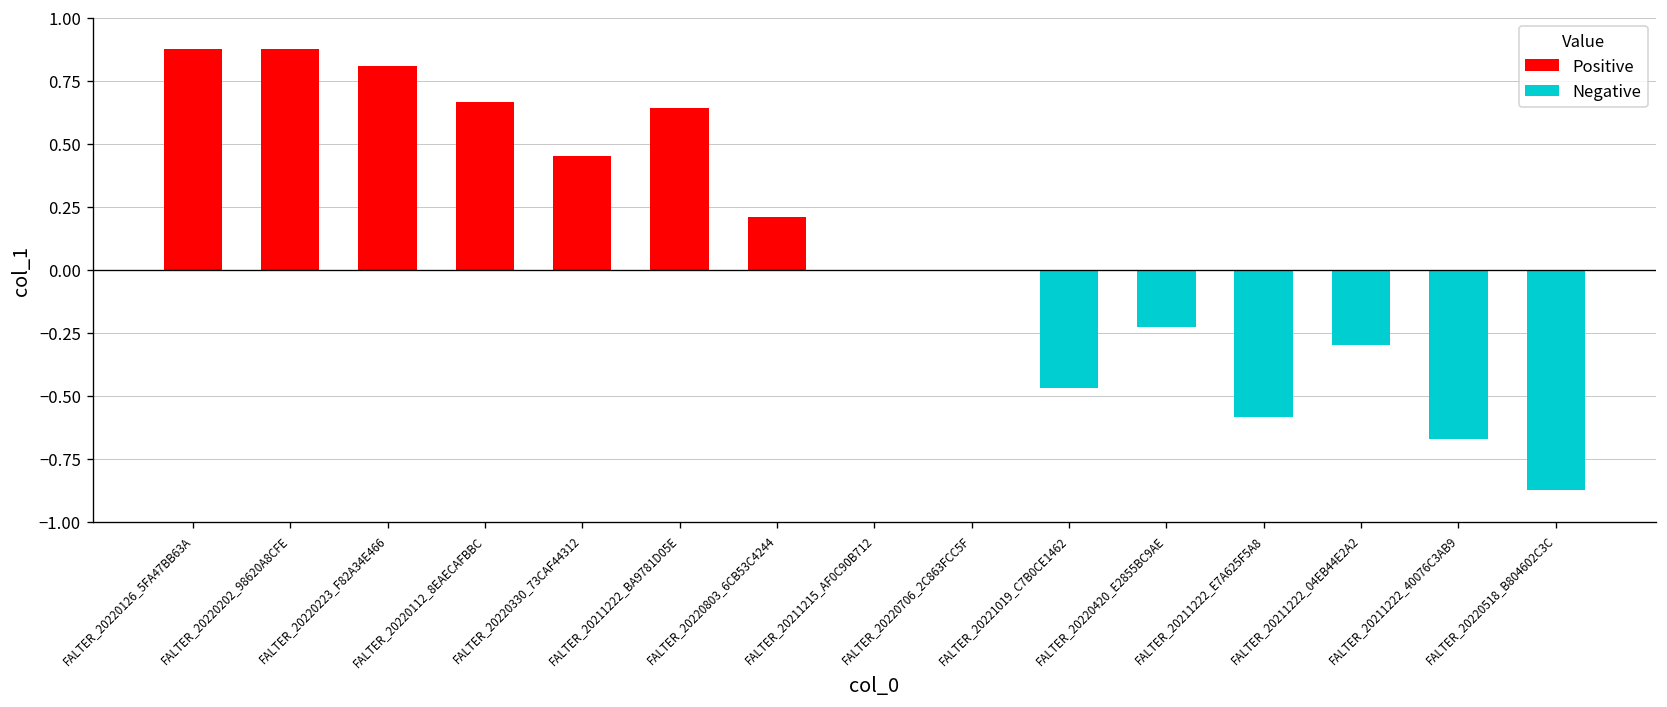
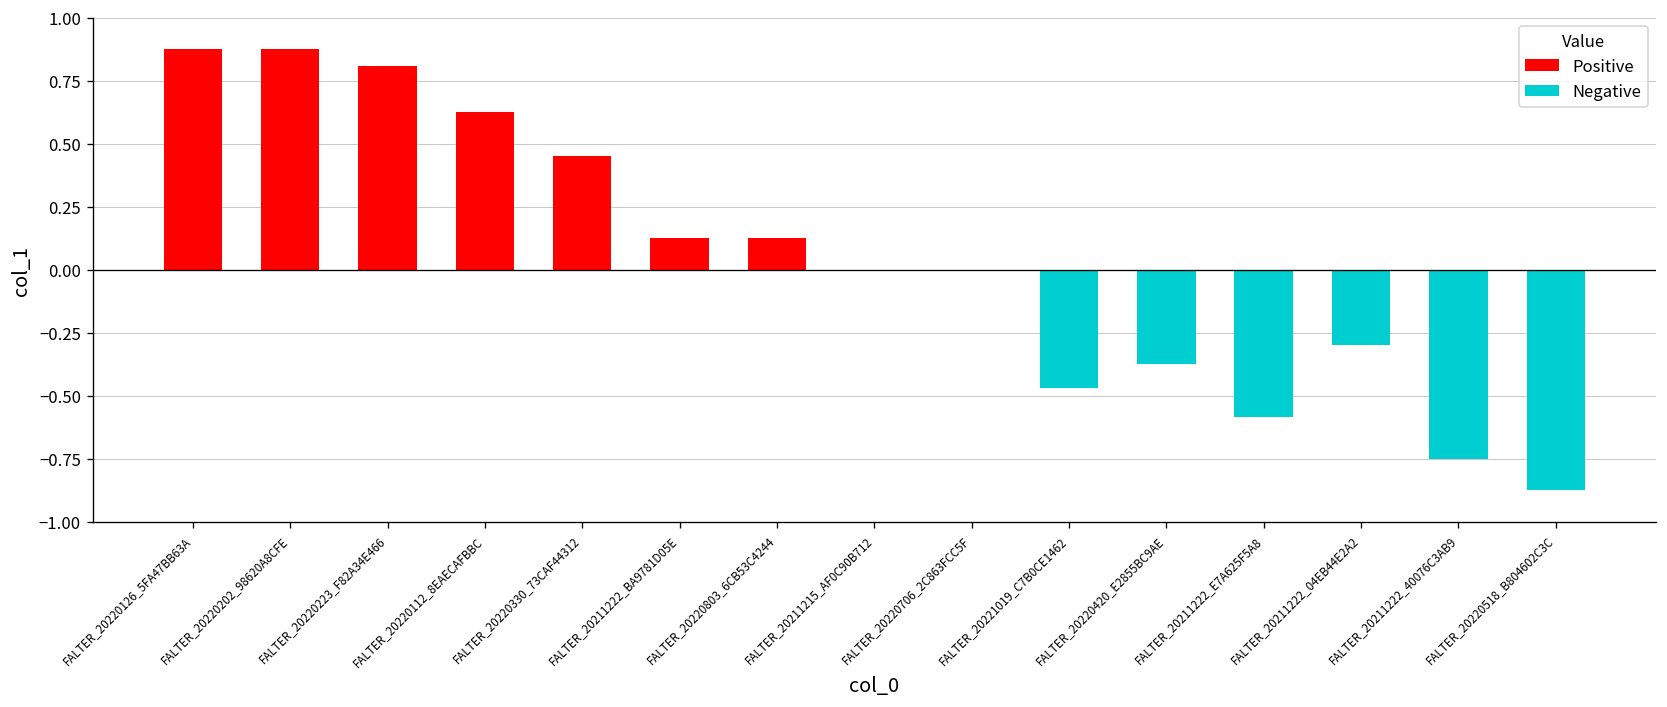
  {
    "FALTER_20220126_5FA47BB63A": 0.88,
    "FALTER_20220202_98620A8CFE": 0.88,
    "FALTER_20220223_F82A34E466": 0.81,
-   "FALTER_20220112_8EAECAFBBC": 0.67,
+   "FALTER_20220112_8EAECAFBBC": 0.63,
    "FALTER_20220330_73CAF44312": 0.45,
-   "FALTER_20211222_BA9781D05E": 0.64,
-   "FALTER_20220803_6CB53C4244": 0.21,
+   "FALTER_20211222_BA9781D05E": 0.13,
+   "FALTER_20220803_6CB53C4244": 0.13,
    "FALTER_20211215_AF0C90B712": 0.00,
    "FALTER_20220706_2C863FCC5F": 0.00,
    "FALTER_20221019_C7B0CE1462": -0.47,
-   "FALTER_20220420_E2855BC9AE": -0.23,
+   "FALTER_20220420_E2855BC9AE": -0.38,
    "FALTER_20211222_E7A625F5A8": -0.59,
    "FALTER_20211222_04EB44E2A2": -0.30,
-   "FALTER_20211222_40076C3AB9": -0.67,
+   "FALTER_20211222_40076C3AB9": -0.75,
    "FALTER_20220518_B804602C3C": -0.88
  }
